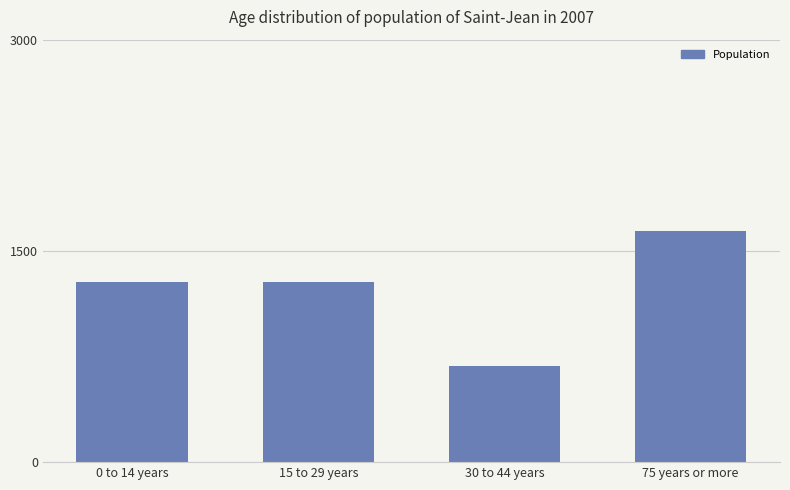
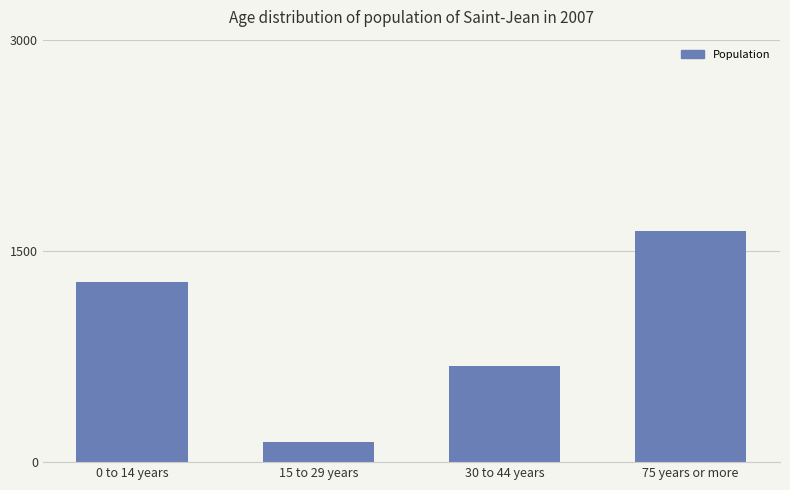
  {
    "0 to 14 years": 1280,
-   "15 to 29 years": 1280,
+   "15 to 29 years": 140,
    "30 to 44 years": 680,
    "75 years or more": 1640
  }
